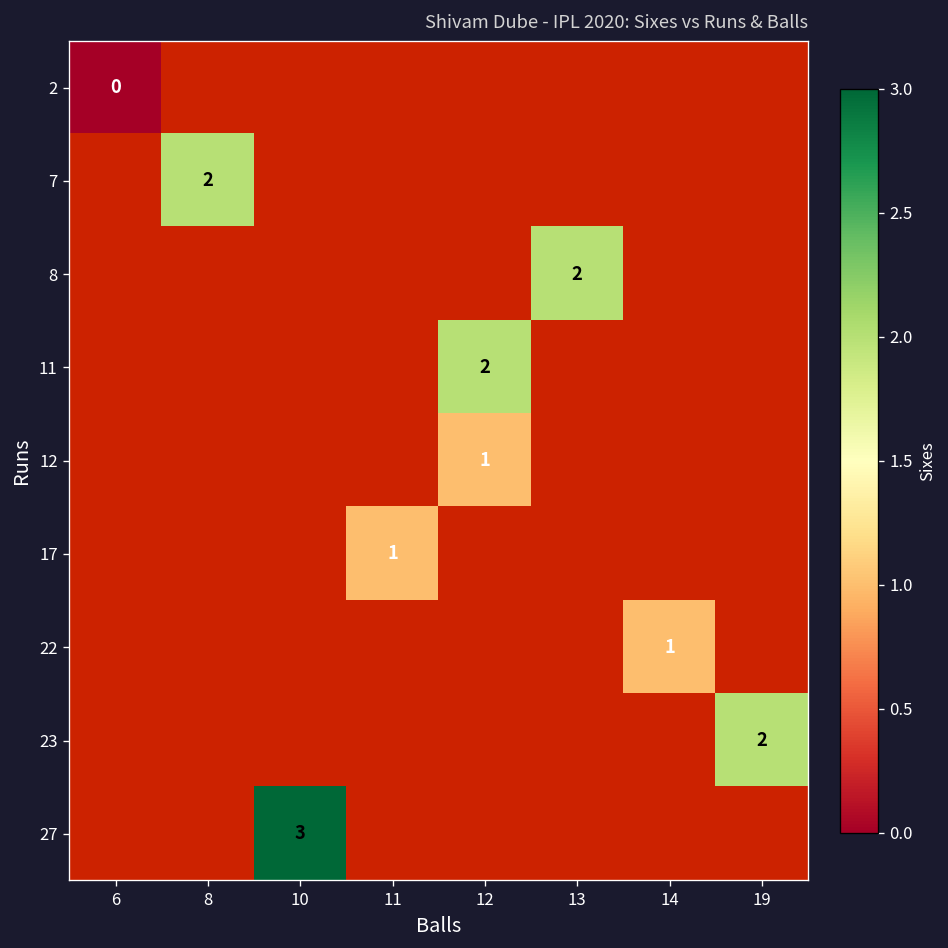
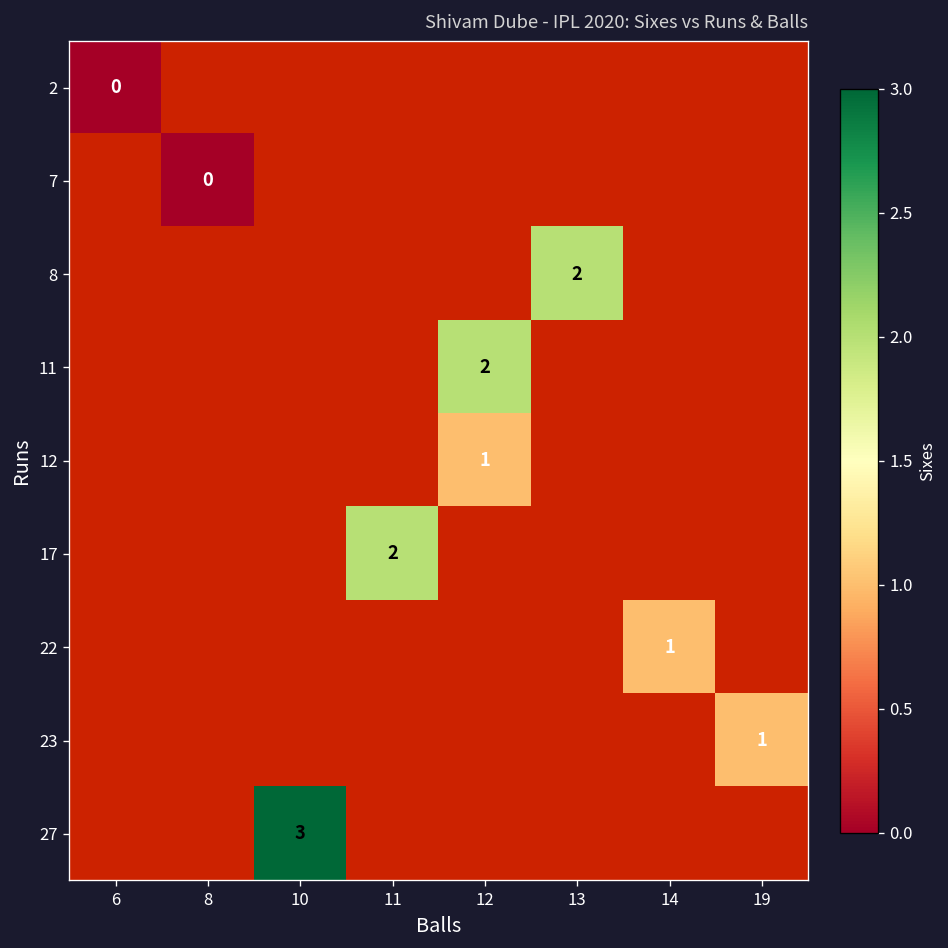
  {
    "2": {
      "6": 0
    },
    "7": {
-     "8": 2
+     "8": 0
    },
    "8": {
      "13": 2
    },
    "11": {
      "12": 2
    },
    "12": {
      "12": 1
    },
    "17": {
-     "11": 1
+     "11": 2
    },
    "22": {
      "14": 1
    },
    "23": {
-     "19": 2
+     "19": 1
    },
    "27": {
      "10": 3
    }
  }
